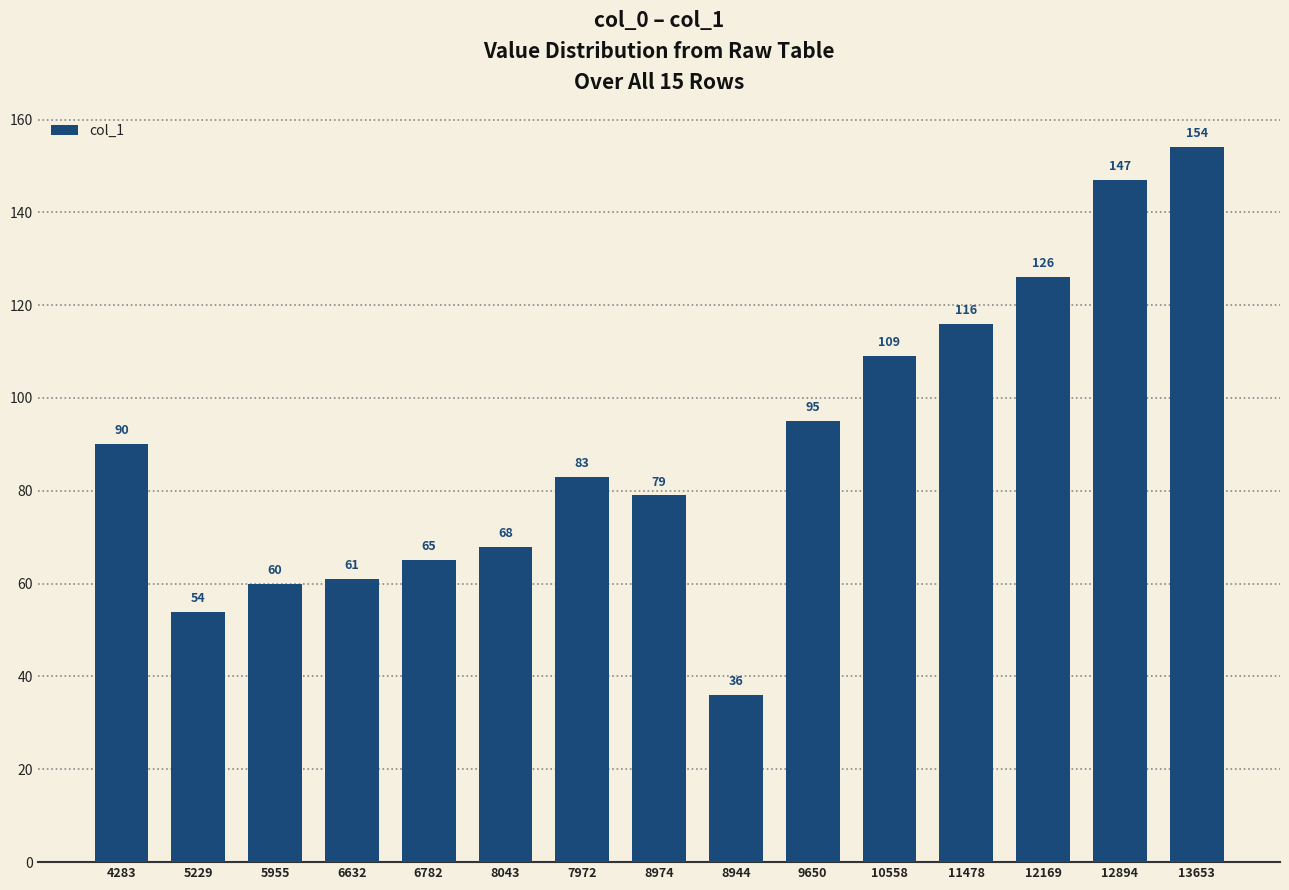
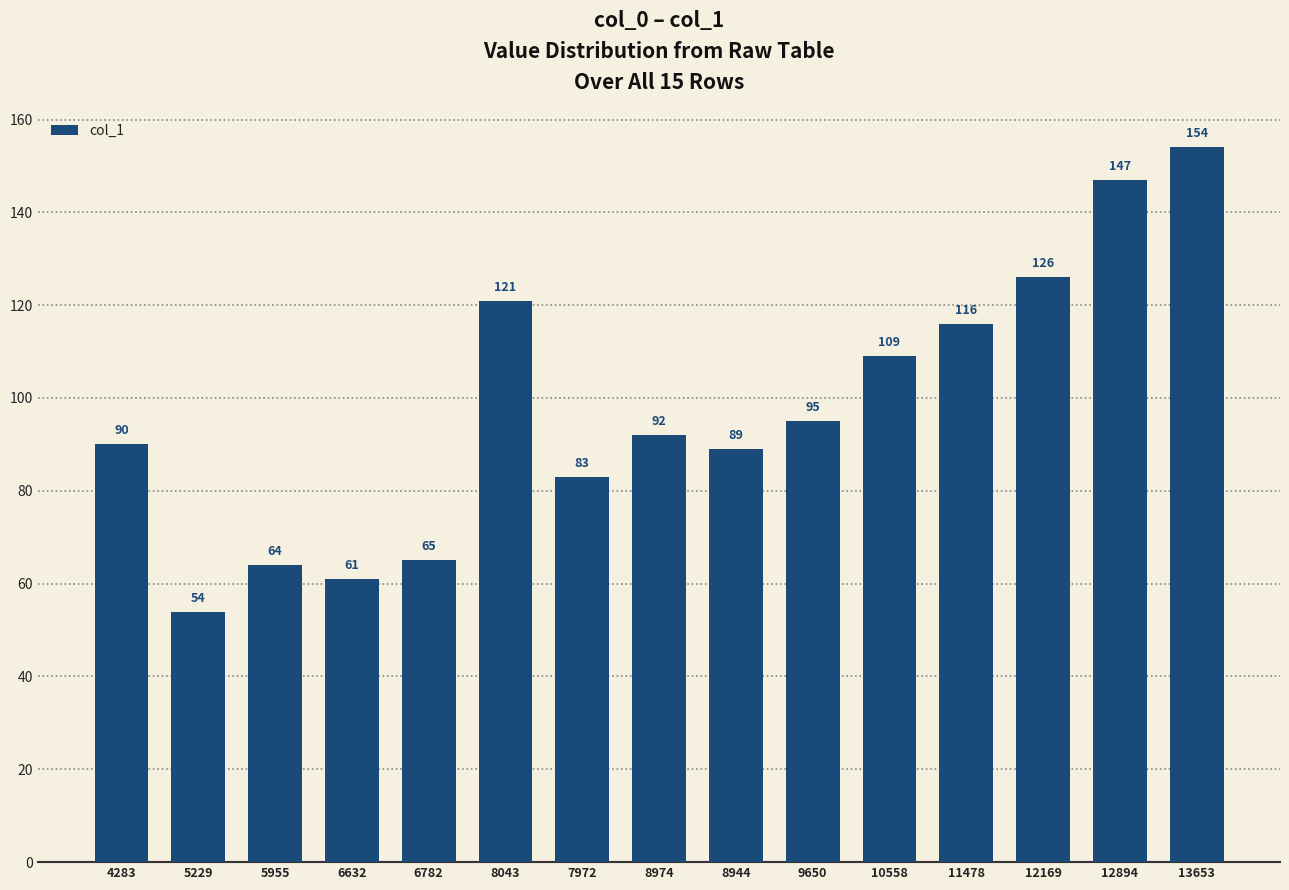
  {
    "4283": 90,
    "5229": 54,
-   "5955": 60,
+   "5955": 64,
    "6632": 61,
    "6782": 65,
-   "8043": 68,
+   "8043": 121,
    "7972": 83,
-   "8974": 79,
-   "8944": 36,
+   "8974": 92,
+   "8944": 89,
    "9650": 95,
    "10558": 109,
    "11478": 116,
    "12169": 126,
    "12894": 147,
    "13653": 154
  }
